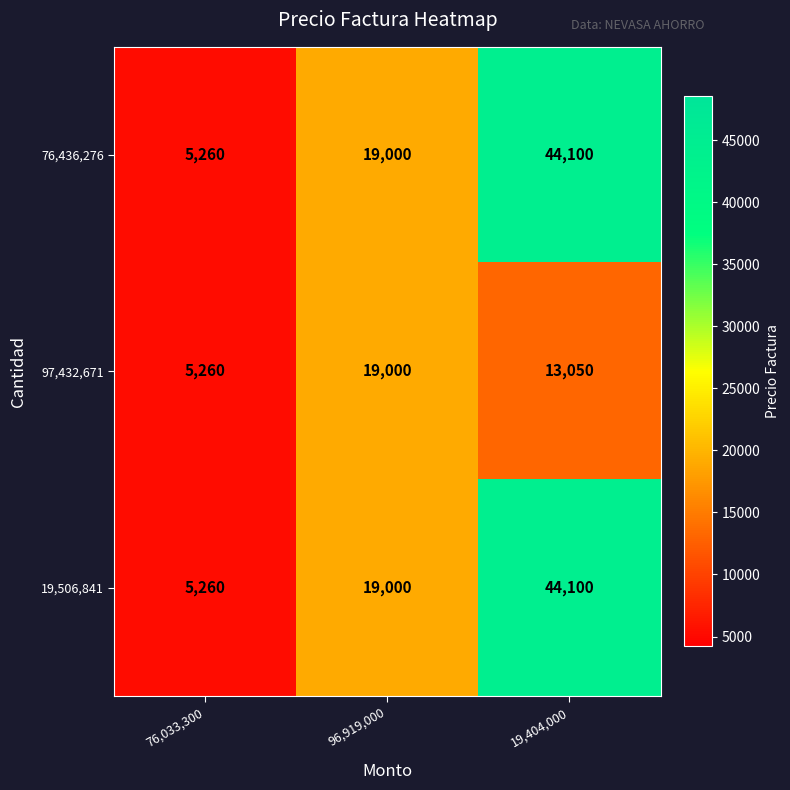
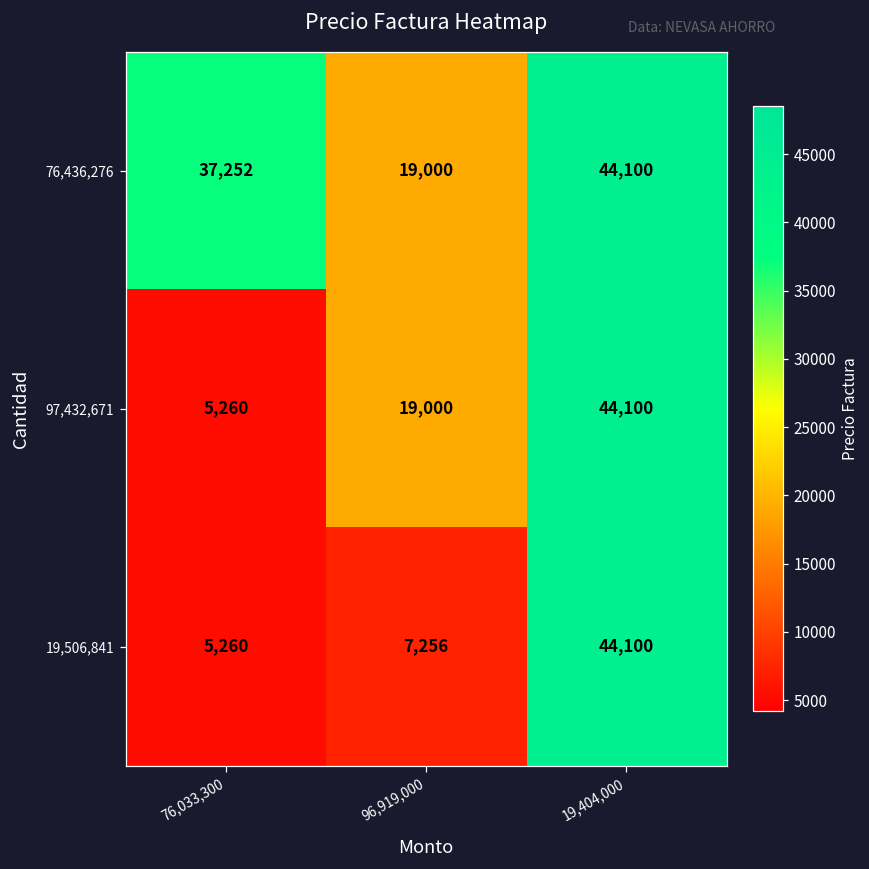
  {
    "76,436,276": {
-     "76,033,300": "5,260",
+     "76,033,300": "37,252",
      "96,919,000": "19,000",
      "19,404,000": "44,100"
    },
    "97,432,671": {
      "76,033,300": "5,260",
      "96,919,000": "19,000",
-     "19,404,000": "13,050"
+     "19,404,000": "44,100"
    },
    "19,506,841": {
      "76,033,300": "5,260",
-     "96,919,000": "19,000",
+     "96,919,000": "7,256",
      "19,404,000": "44,100"
    }
  }
